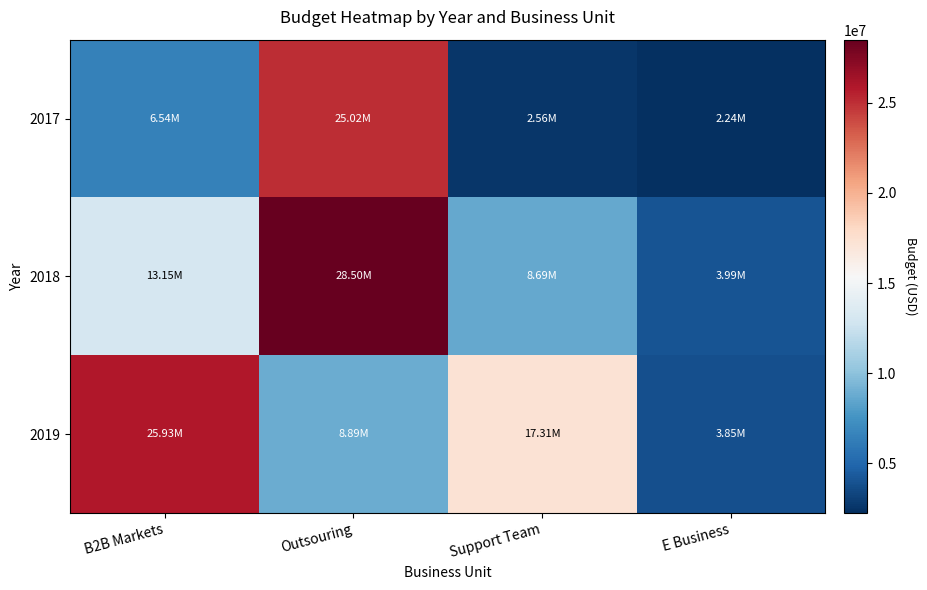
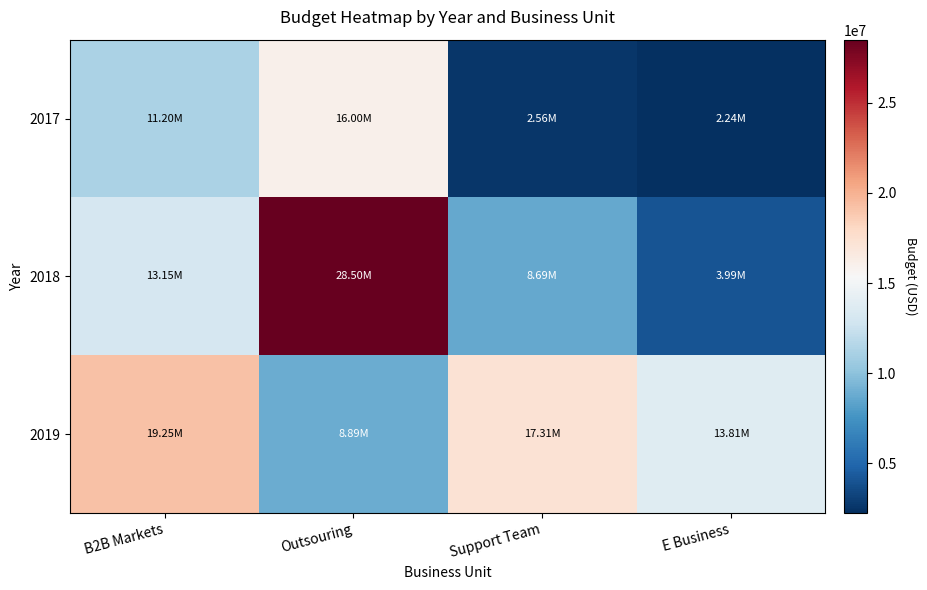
  {
    "2017": {
-     "B2B Markets": "6.54M",
-     "Outsouring": "25.02M",
+     "B2B Markets": "11.20M",
+     "Outsouring": "16.00M",
      "Support Team": "2.56M",
      "E Business": "2.24M"
    },
    "2018": {
      "B2B Markets": "13.15M",
      "Outsouring": "28.50M",
      "Support Team": "8.69M",
      "E Business": "3.99M"
    },
    "2019": {
-     "B2B Markets": "25.93M",
+     "B2B Markets": "19.25M",
      "Outsouring": "8.89M",
      "Support Team": "17.31M",
-     "E Business": "3.85M"
+     "E Business": "13.81M"
    }
  }
